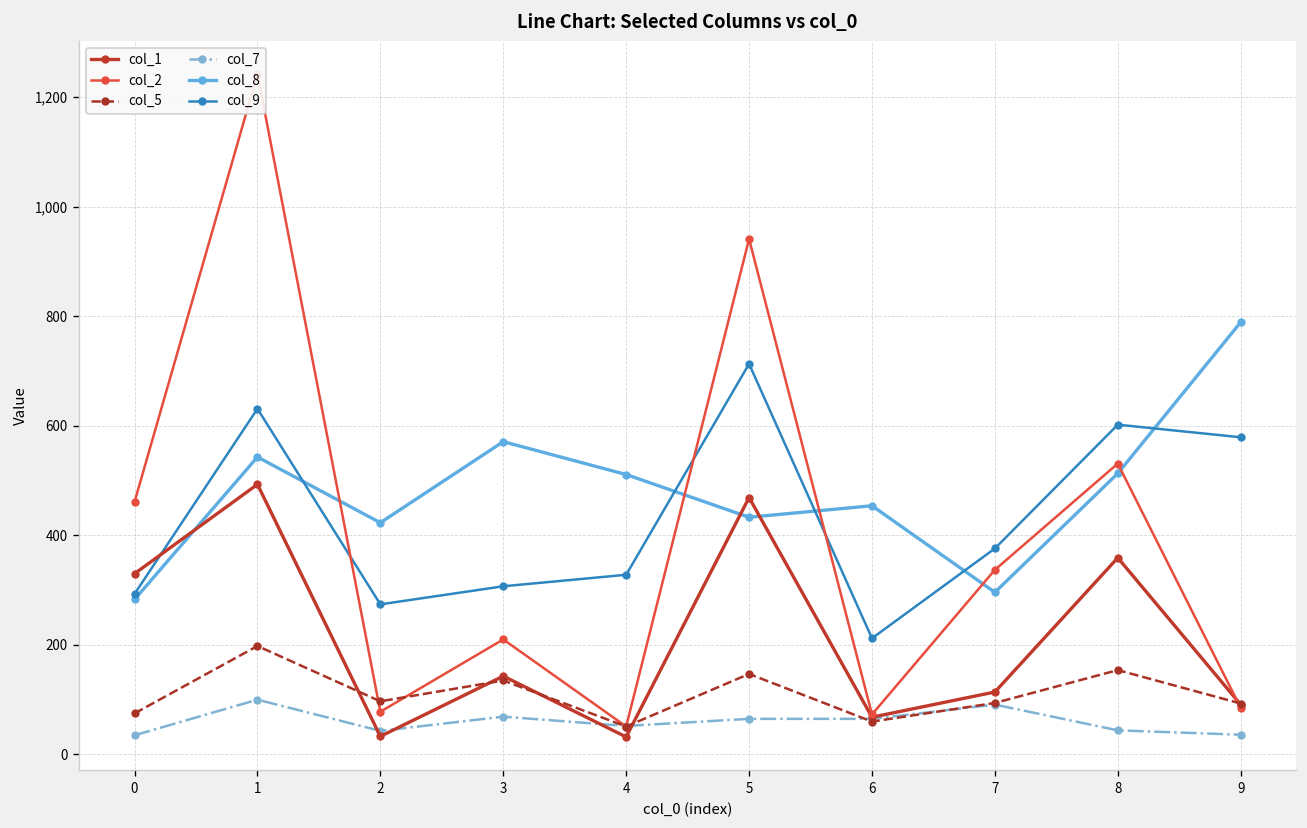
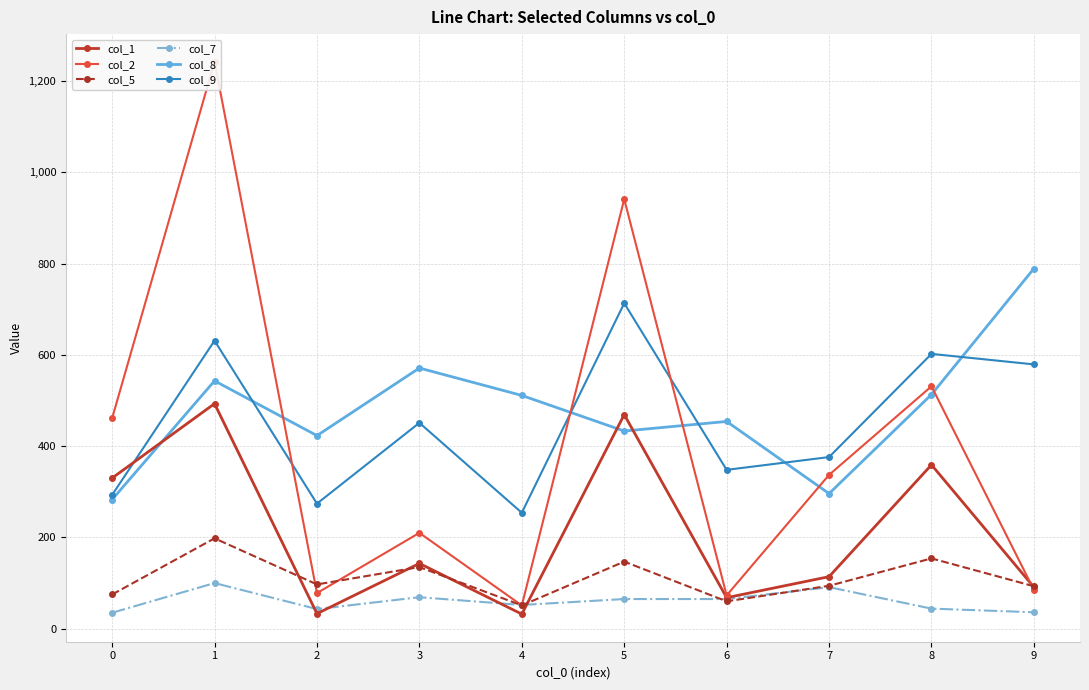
  {
    "col_9": {
      "0": 290,
      "1": 630,
      "2": 270,
-     "3": 310,
-     "4": 330,
+     "3": 450,
+     "4": 250,
      "5": 710,
-     "6": 210,
+     "6": 350,
      "7": 380,
      "8": 600,
      "9": 580
    }
  }
